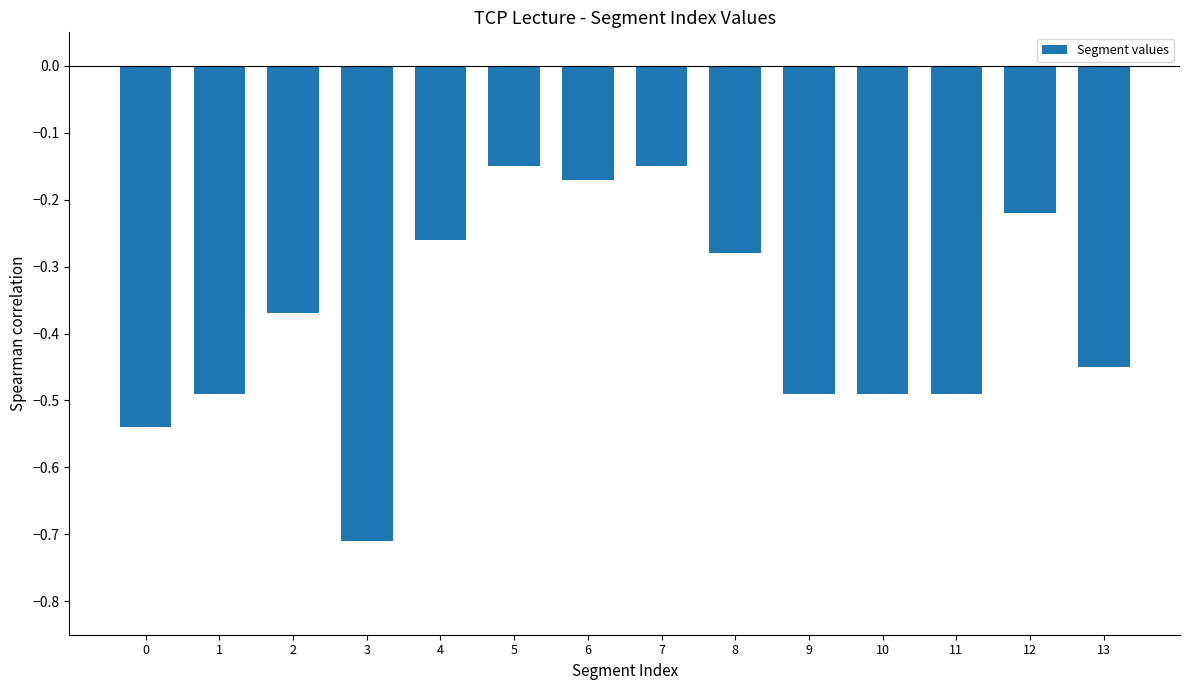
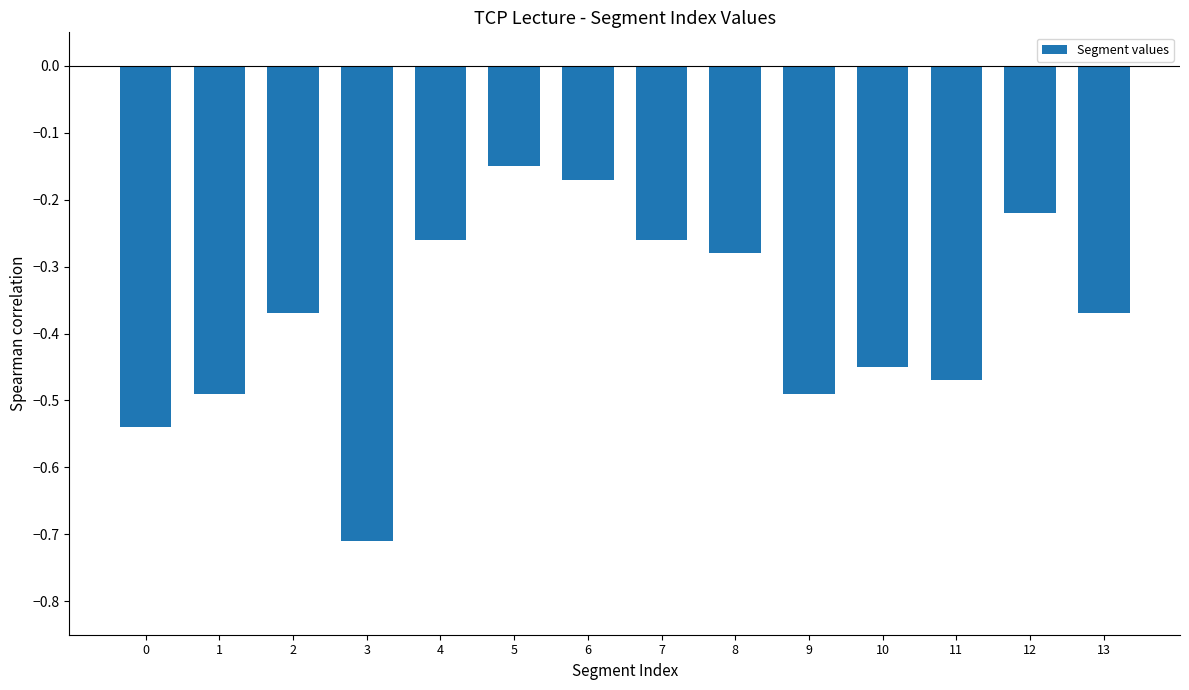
  {
    "0": -0.54,
    "1": -0.49,
    "2": -0.37,
    "3": -0.71,
    "4": -0.26,
    "5": -0.15,
    "6": -0.17,
-   "7": -0.15,
+   "7": -0.26,
    "8": -0.28,
    "9": -0.49,
-   "10": -0.49,
-   "11": -0.49,
+   "10": -0.45,
+   "11": -0.47,
    "12": -0.22,
-   "13": -0.45
+   "13": -0.37
  }
